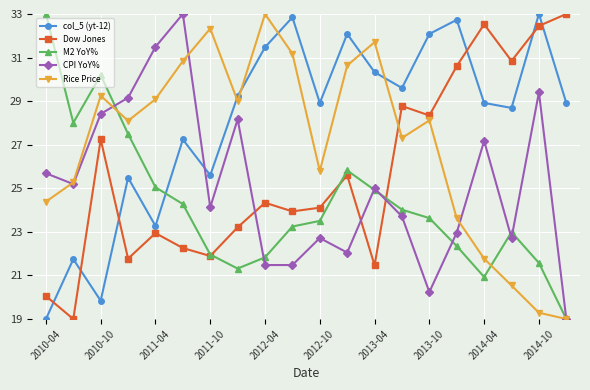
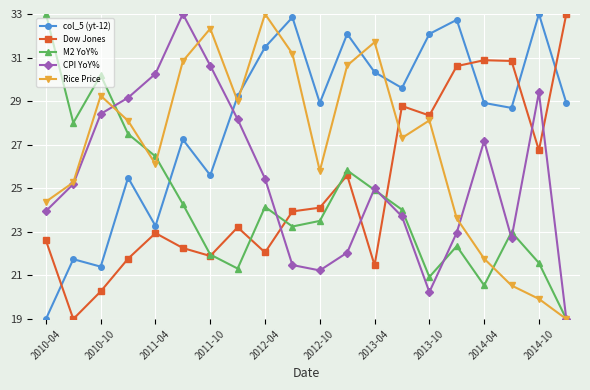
  {
    "col_5 (yt-12)": {
      "2010-04": 19.0,
-     "2010-10": 19.8,
+     "2010-10": 21.4,
      "2011-04": 23.3,
      "2011-10": 25.6,
      "2012-04": 31.5,
      "2012-10": 28.9,
      "2013-04": 30.3,
      "2013-10": 32.1,
      "2014-04": 28.9,
      "2014-10": 33.0
    },
    "Dow Jones": {
-     "2010-04": 20.1,
-     "2010-10": 27.2,
+     "2010-04": 22.6,
+     "2010-10": 20.3,
      "2011-04": 22.9,
-     "2012-04": 24.3,
+     "2012-04": 22.1,
      "2012-10": 24.1,
      "2013-04": 21.5,
      "2013-10": 28.3,
-     "2014-04": 32.5,
-     "2014-10": 32.5
+     "2014-04": 30.9,
+     "2014-10": 26.7
    },
    "M2 YoY%": {
      "2010-04": 33.0,
-     "2011-04": 25.0,
-     "2012-04": 21.8,
+     "2011-04": 26.5,
+     "2012-04": 24.1,
      "2012-10": 23.5,
-     "2013-10": 23.6,
-     "2014-04": 20.9,
+     "2013-10": 20.9,
+     "2014-04": 20.5,
      "2014-10": 21.6
    },
    "CPI YoY%": {
-     "2010-04": 25.7,
+     "2010-04": 24.0,
      "2010-10": 28.4,
-     "2011-04": 31.5,
-     "2011-10": 24.1,
-     "2012-04": 21.5,
-     "2012-10": 22.7,
+     "2011-04": 30.3,
+     "2011-10": 30.6,
+     "2012-04": 25.4,
+     "2012-10": 21.2,
      "2013-10": 20.2,
      "2014-04": 27.2,
      "2014-10": 29.4
    },
    "Rice Price": {
      "2010-04": 24.4,
      "2010-10": 29.3,
-     "2011-04": 29.1,
+     "2011-04": 26.1,
      "2011-10": 32.3,
      "2012-04": 33.0,
      "2012-10": 25.8,
      "2013-04": 31.7,
      "2013-10": 28.1,
      "2014-04": 21.8,
-     "2014-10": 19.3
+     "2014-10": 19.9
    }
  }
